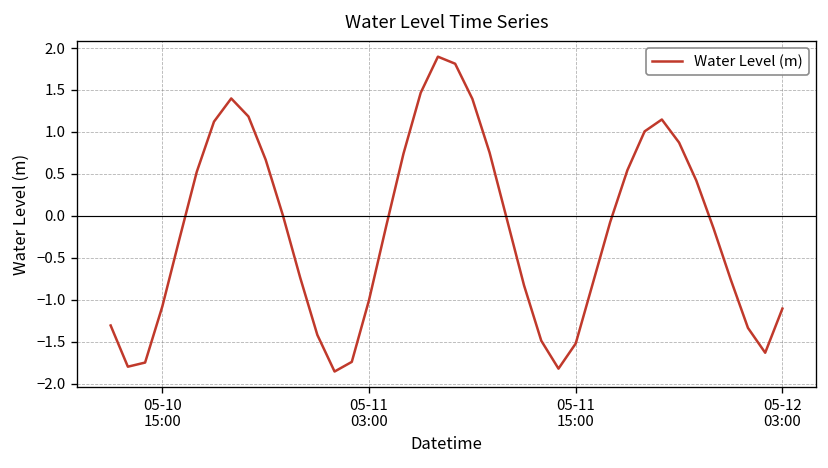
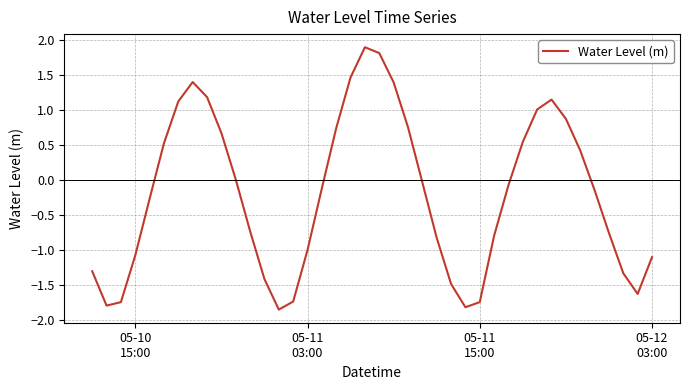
  {
    "05-10 15:00": -1.1,
    "05-11 03:00": -1.0,
-   "05-11 15:00": -1.5,
+   "05-11 15:00": -1.7,
    "05-12 03:00": -1.1
  }
